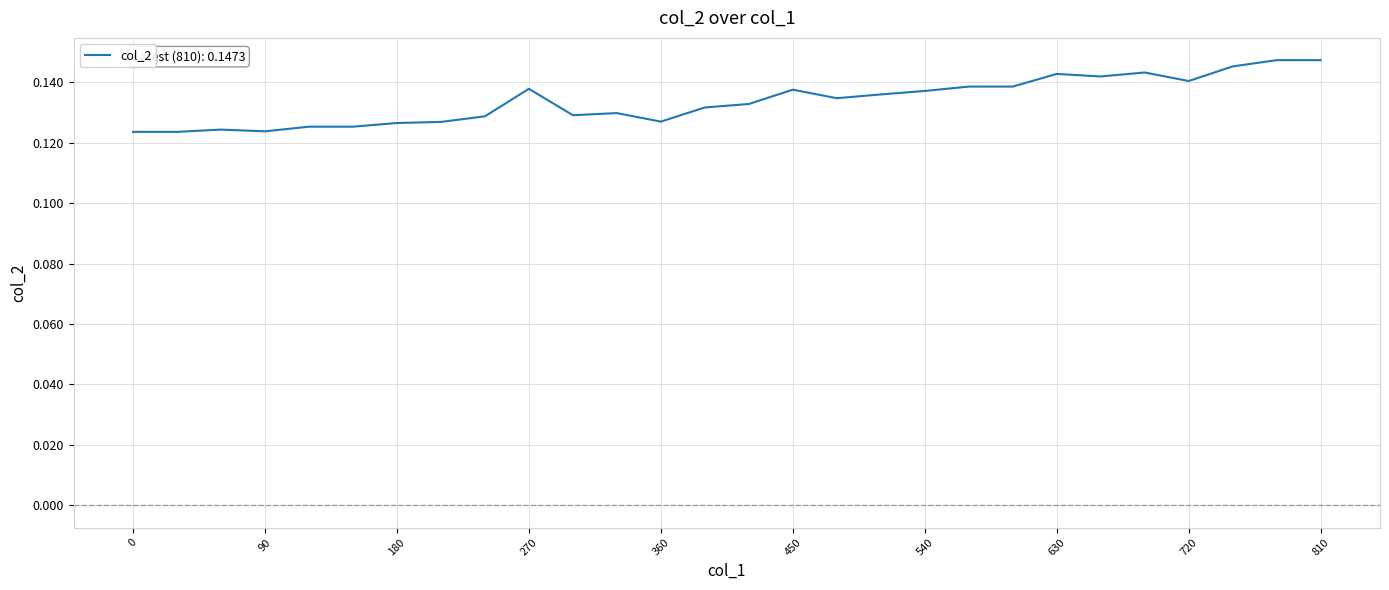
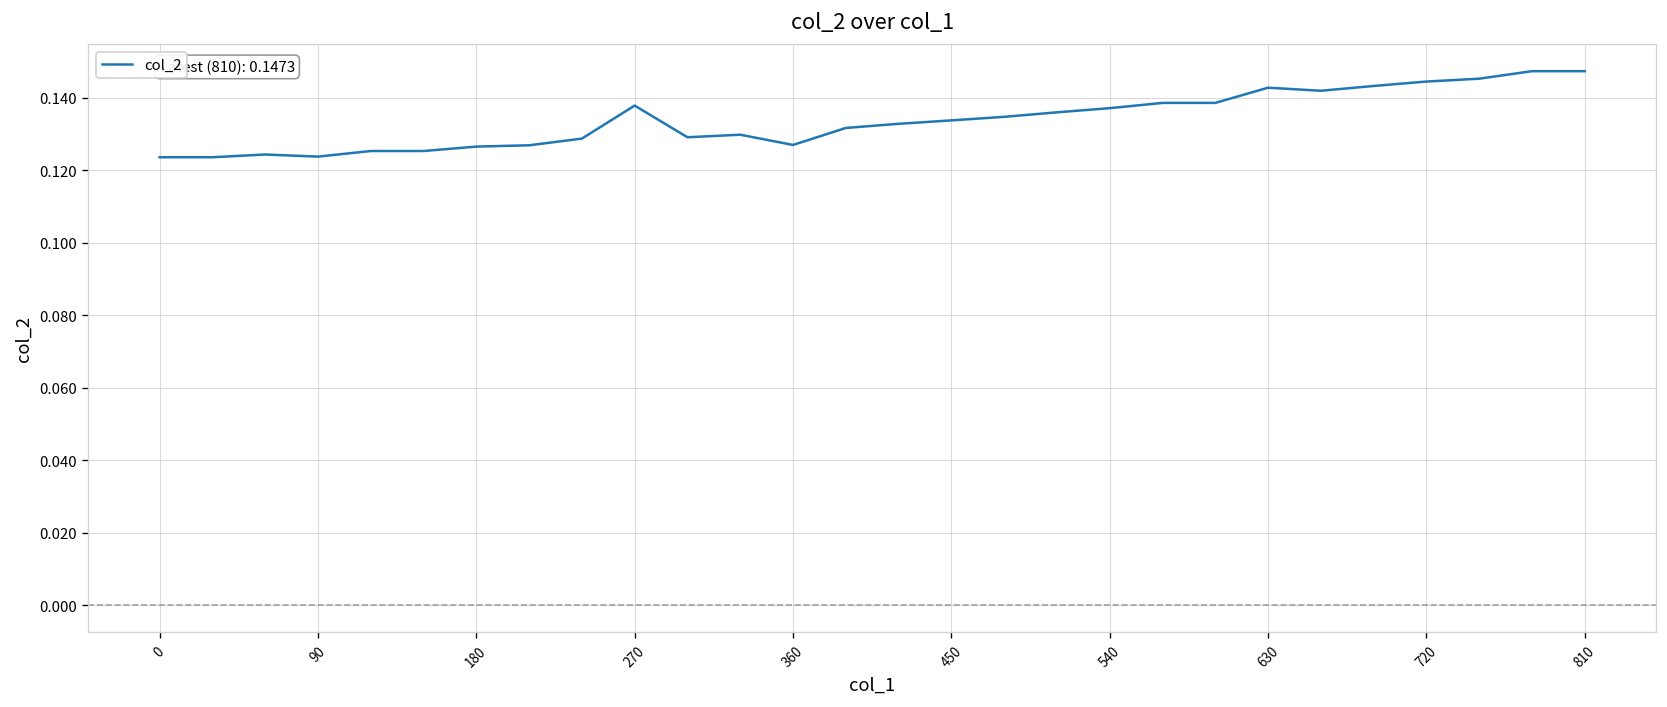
  {
    "0": 0.124,
    "90": 0.124,
    "180": 0.127,
    "270": 0.138,
    "360": 0.127,
-   "450": 0.138,
+   "450": 0.134,
    "540": 0.137,
    "630": 0.143,
-   "720": 0.140,
+   "720": 0.144,
    "810": 0.147
  }
